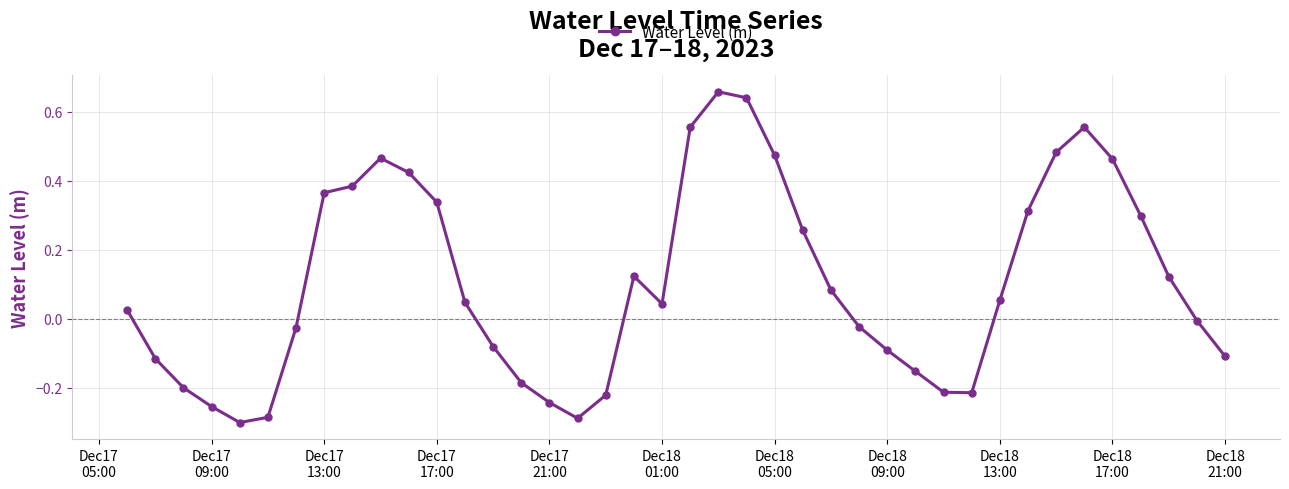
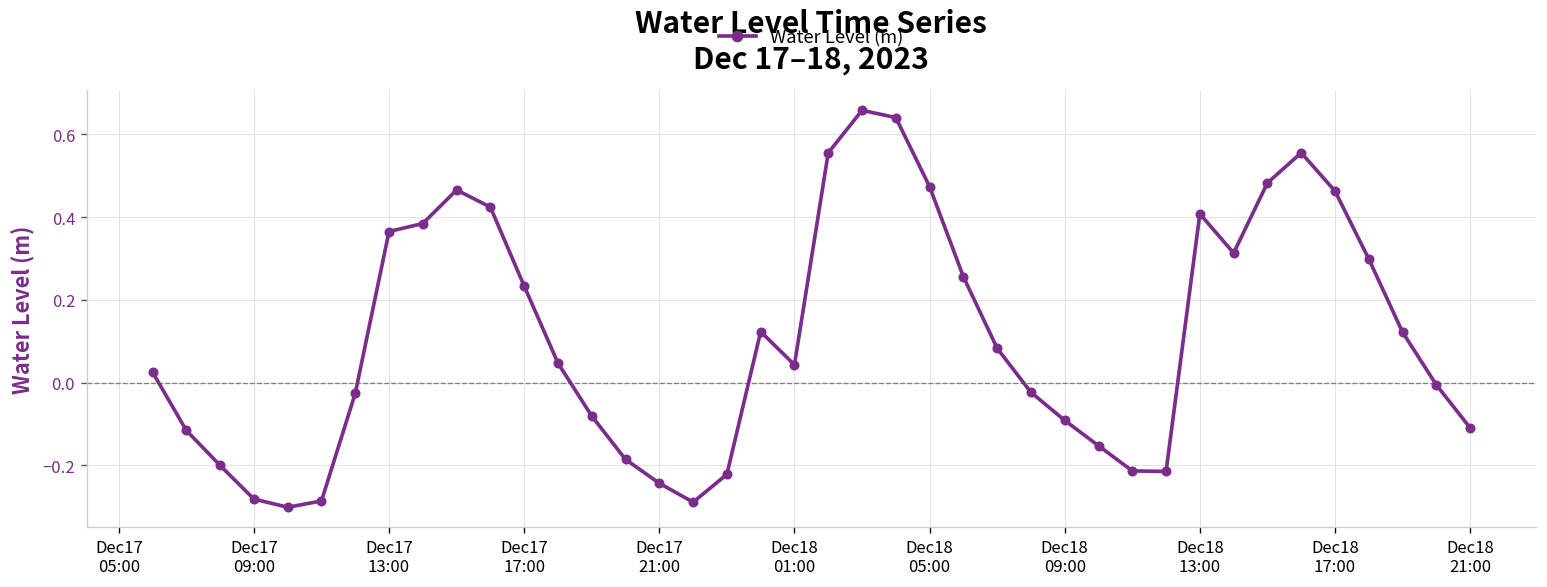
  {
-   "Dec17 09:00": -0.26,
+   "Dec17 09:00": -0.28,
    "Dec17 13:00": 0.37,
-   "Dec17 17:00": 0.34,
+   "Dec17 17:00": 0.23,
    "Dec17 21:00": -0.24,
    "Dec18 01:00": 0.04,
    "Dec18 05:00": 0.47,
    "Dec18 09:00": -0.09,
-   "Dec18 13:00": 0.05,
+   "Dec18 13:00": 0.41,
    "Dec18 17:00": 0.46,
    "Dec18 21:00": -0.11
  }
